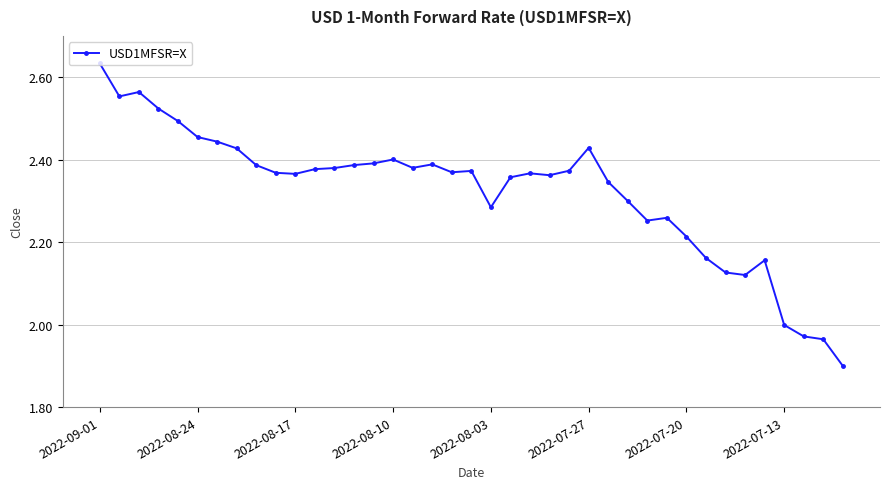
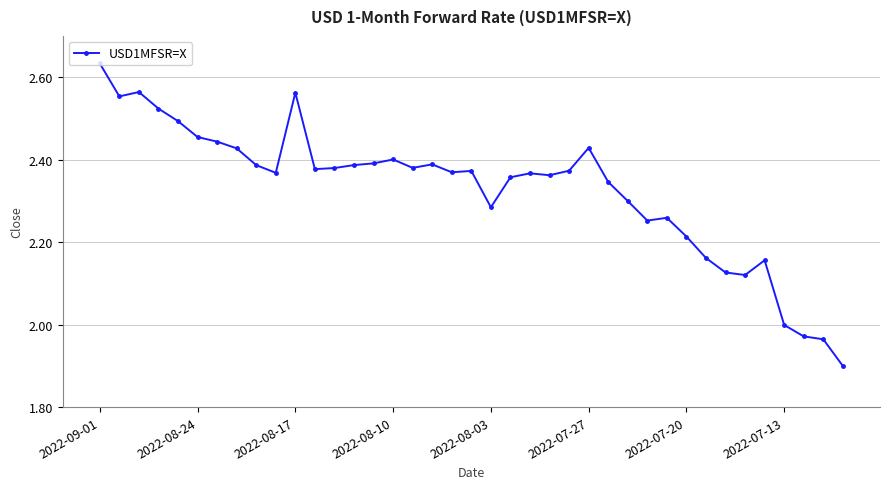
  {
    "2022-08-24": 2.45,
-   "2022-08-17": 2.37,
+   "2022-08-17": 2.56,
    "2022-08-10": 2.40,
    "2022-08-03": 2.28,
    "2022-07-27": 2.43,
    "2022-07-20": 2.21,
    "2022-07-13": 2.00
  }
